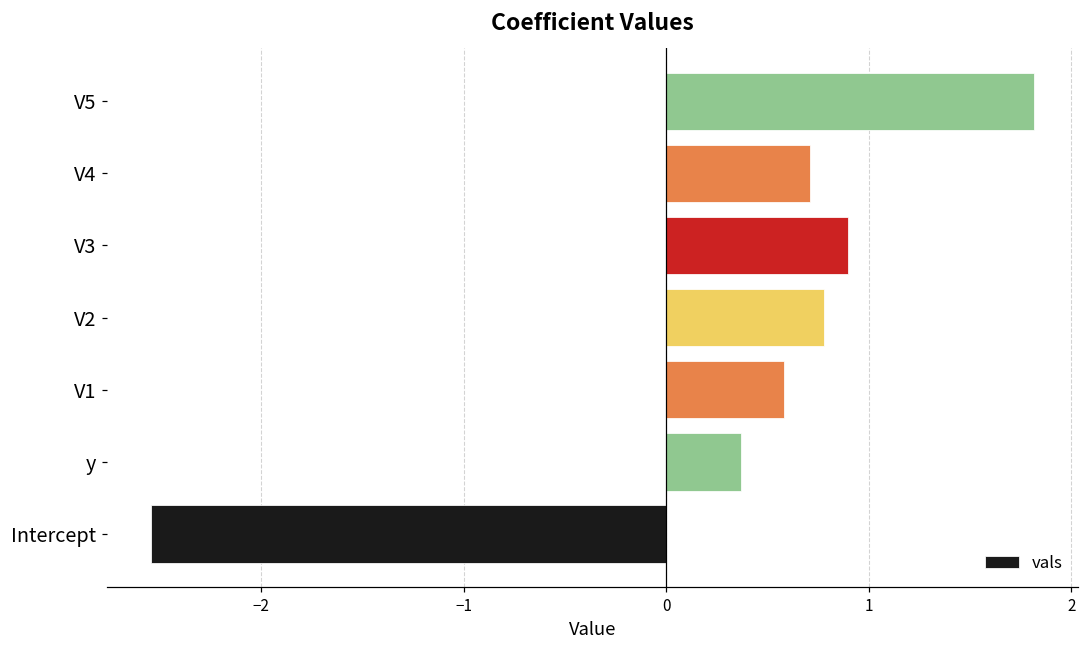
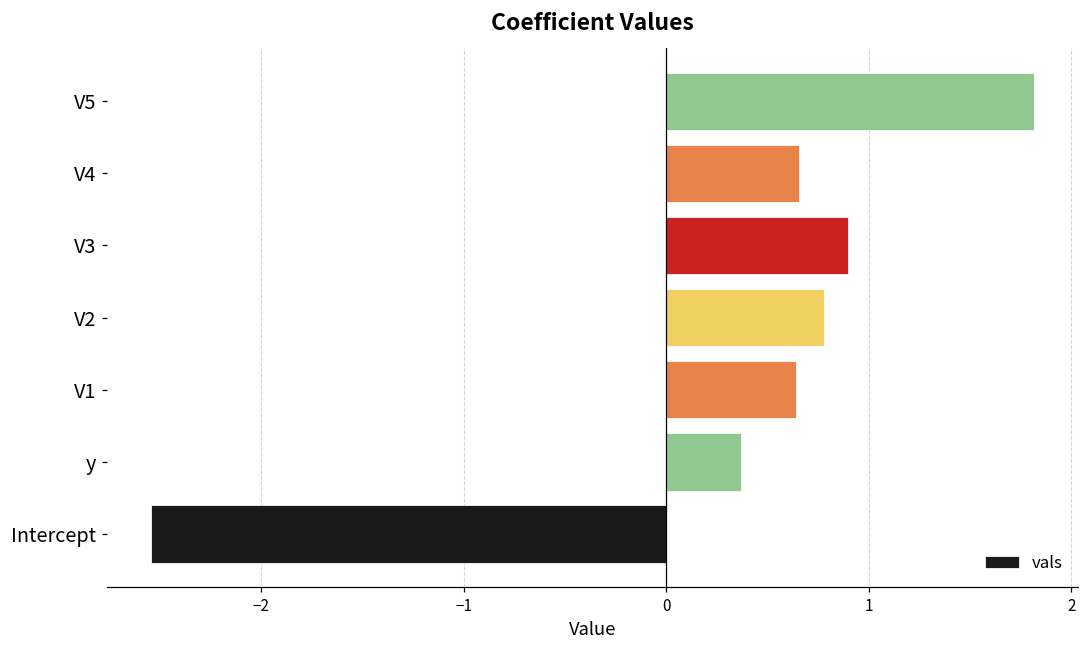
  {
    "V5": 1.82,
-   "V4": 0.71,
+   "V4": 0.66,
    "V3": 0.90,
    "V2": 0.78,
-   "V1": 0.58,
+   "V1": 0.64,
    "y": 0.37,
    "Intercept": -2.54
  }
